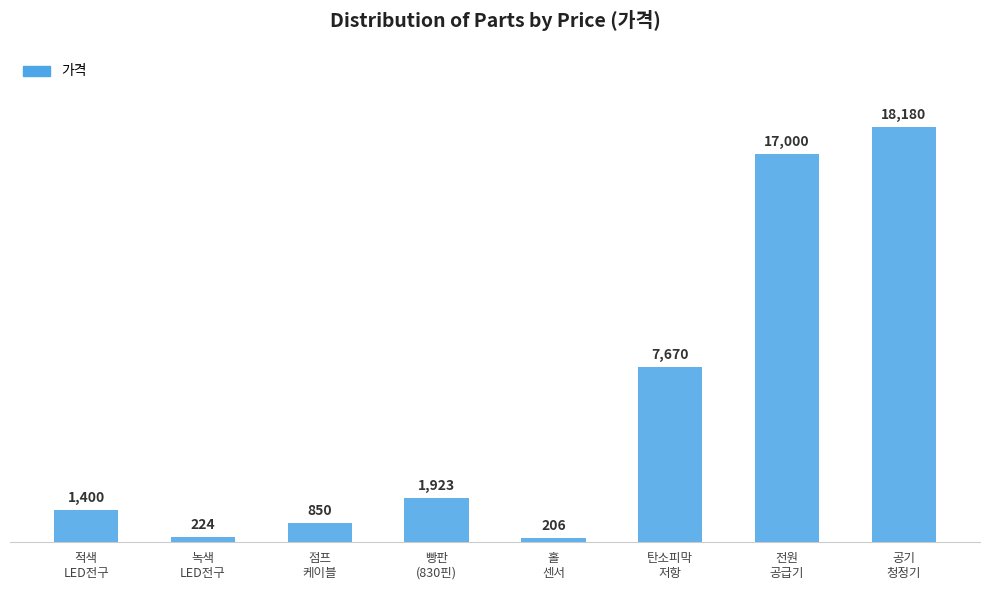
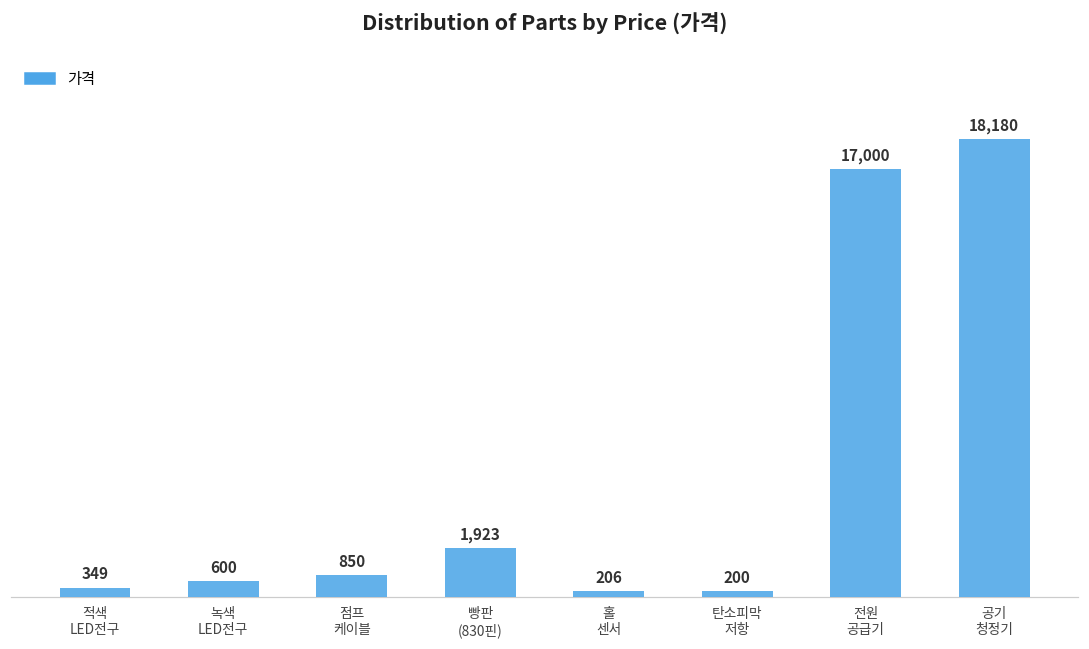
  {
-   "적색 LED전구": "1,400",
-   "녹색 LED전구": "224",
+   "적색 LED전구": "349",
+   "녹색 LED전구": "600",
    "점프 케이블": "850",
    "빵판 (830핀)": "1,923",
    "홀 센서": "206",
-   "탄소피막 저항": "7,670",
+   "탄소피막 저항": "200",
    "전원 공급기": "17,000",
    "공기 청정기": "18,180"
  }
